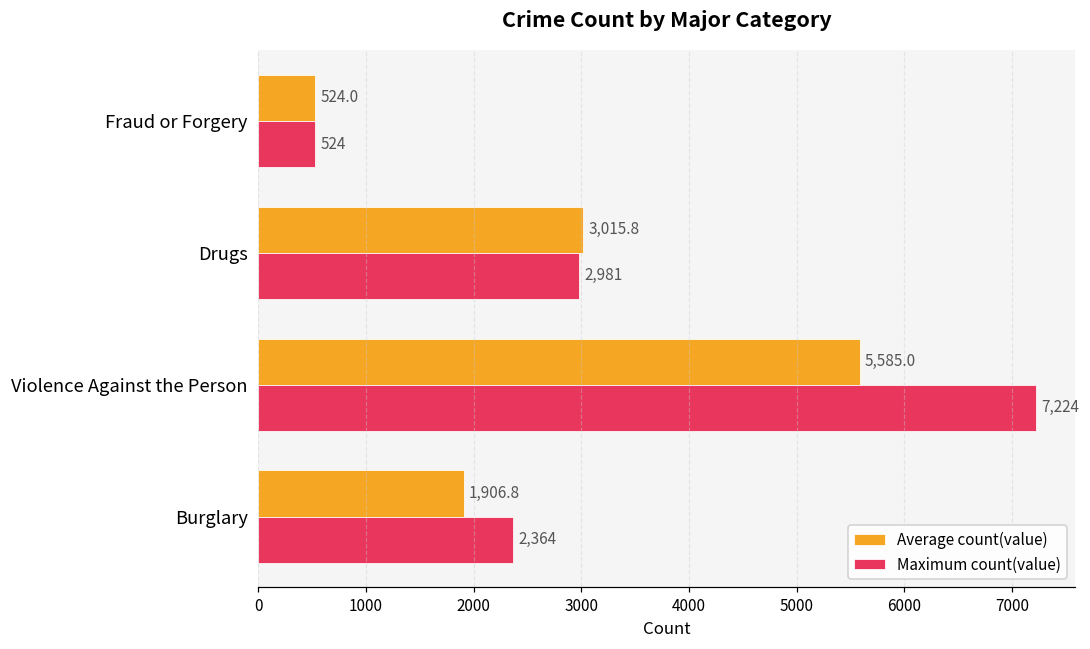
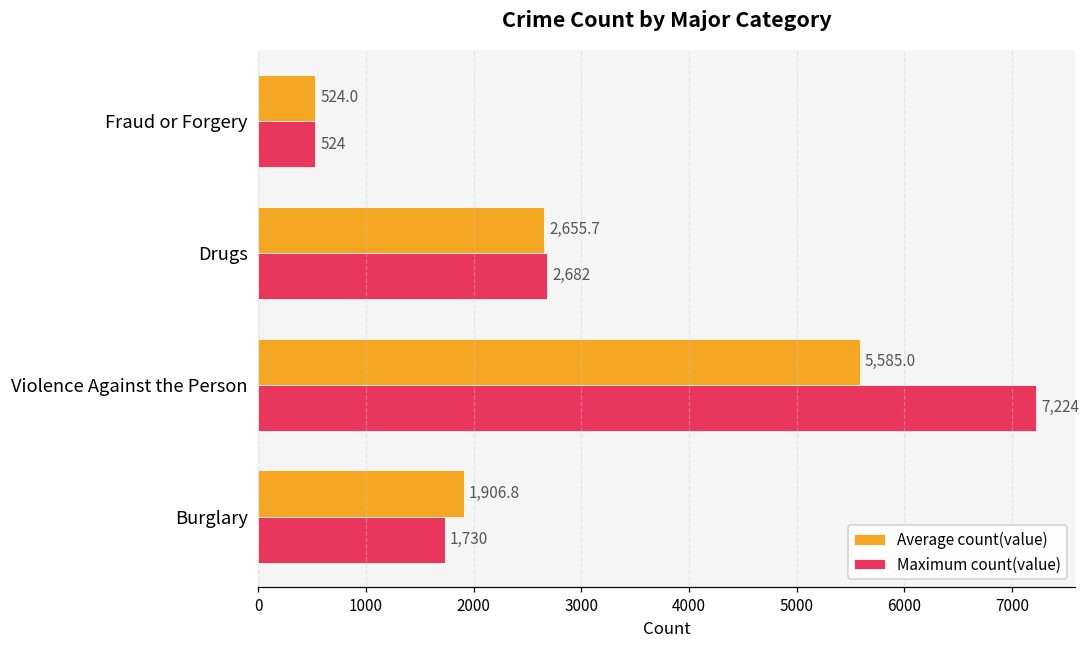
  {
    "Average count(value)": {
      "Fraud or Forgery": "524.0",
-     "Drugs": "3,015.8",
+     "Drugs": "2,655.7",
      "Violence Against the Person": "5,585.0",
      "Burglary": "1,906.8"
    },
    "Maximum count(value)": {
      "Fraud or Forgery": "524",
-     "Drugs": "2,981",
+     "Drugs": "2,682",
      "Violence Against the Person": "7,224",
-     "Burglary": "2,364"
+     "Burglary": "1,730"
    }
  }
